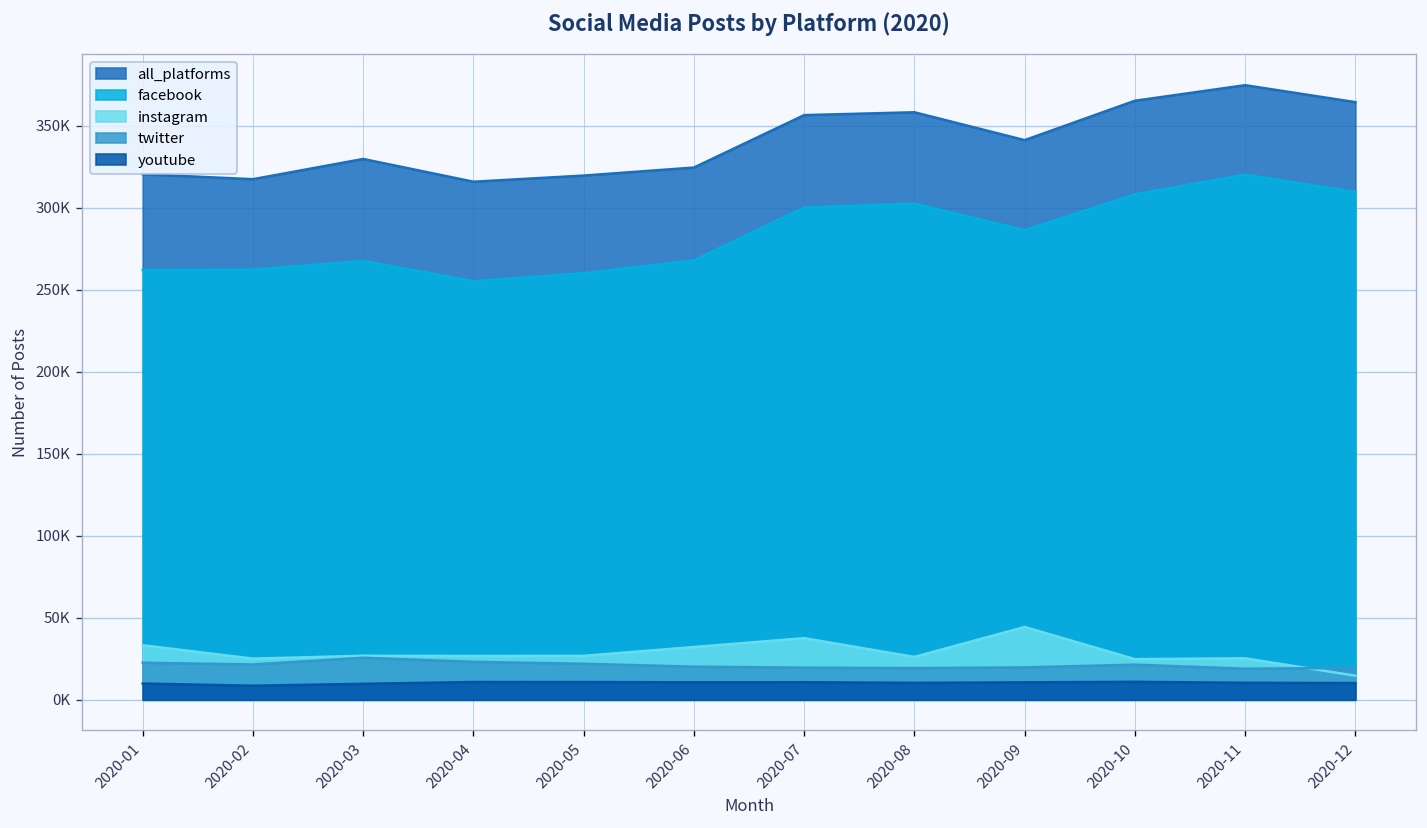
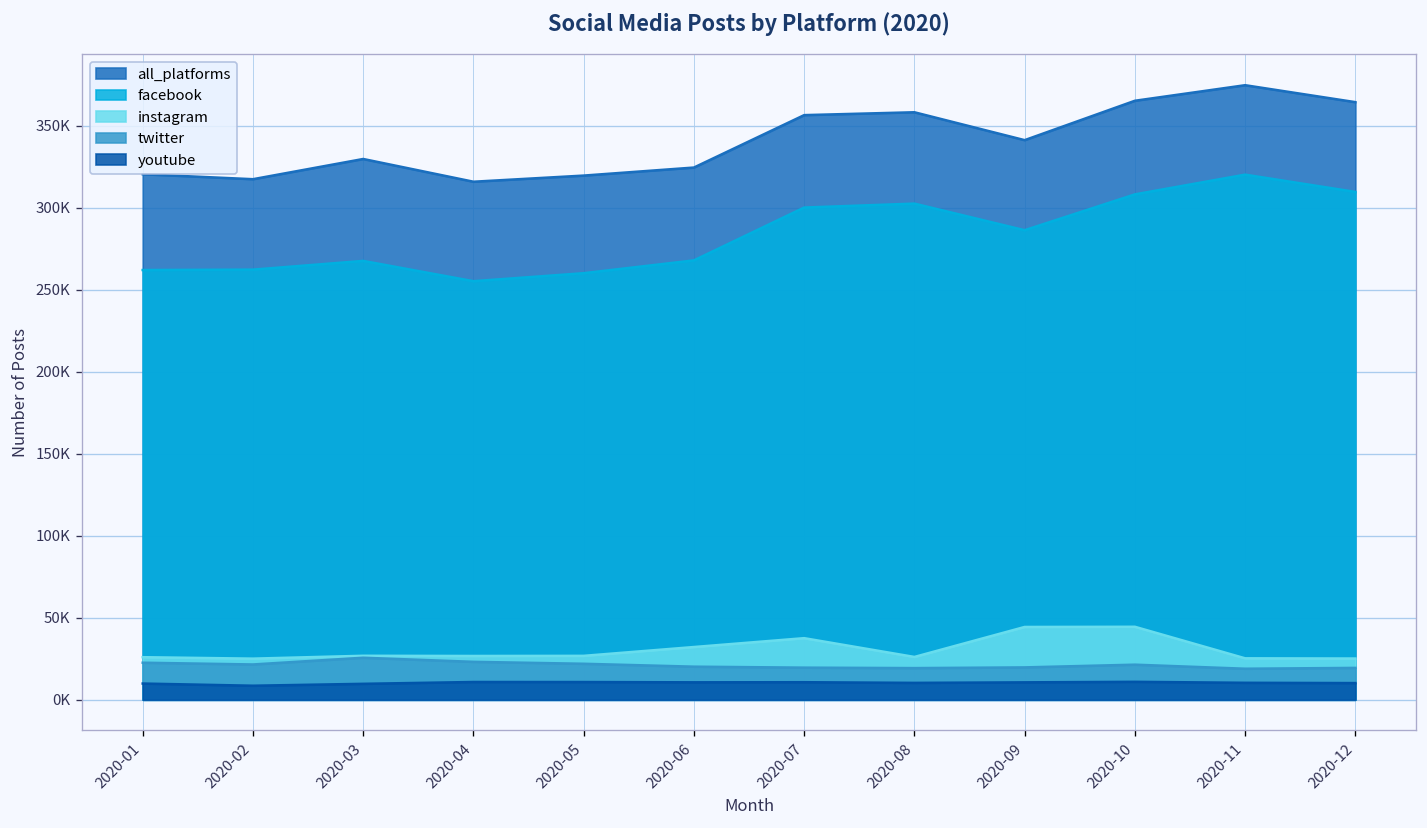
  {
    "instagram": {
-     "2020-01": 33000,
+     "2020-01": 26000,
      "2020-02": 25000,
      "2020-04": 27000,
      "2020-05": 27000,
      "2020-06": 32000,
      "2020-07": 38000,
      "2020-08": 26000,
      "2020-09": 44000,
-     "2020-10": 25000,
+     "2020-10": 44000,
      "2020-11": 25000,
-     "2020-12": 15000
+     "2020-12": 25000
    }
  }
